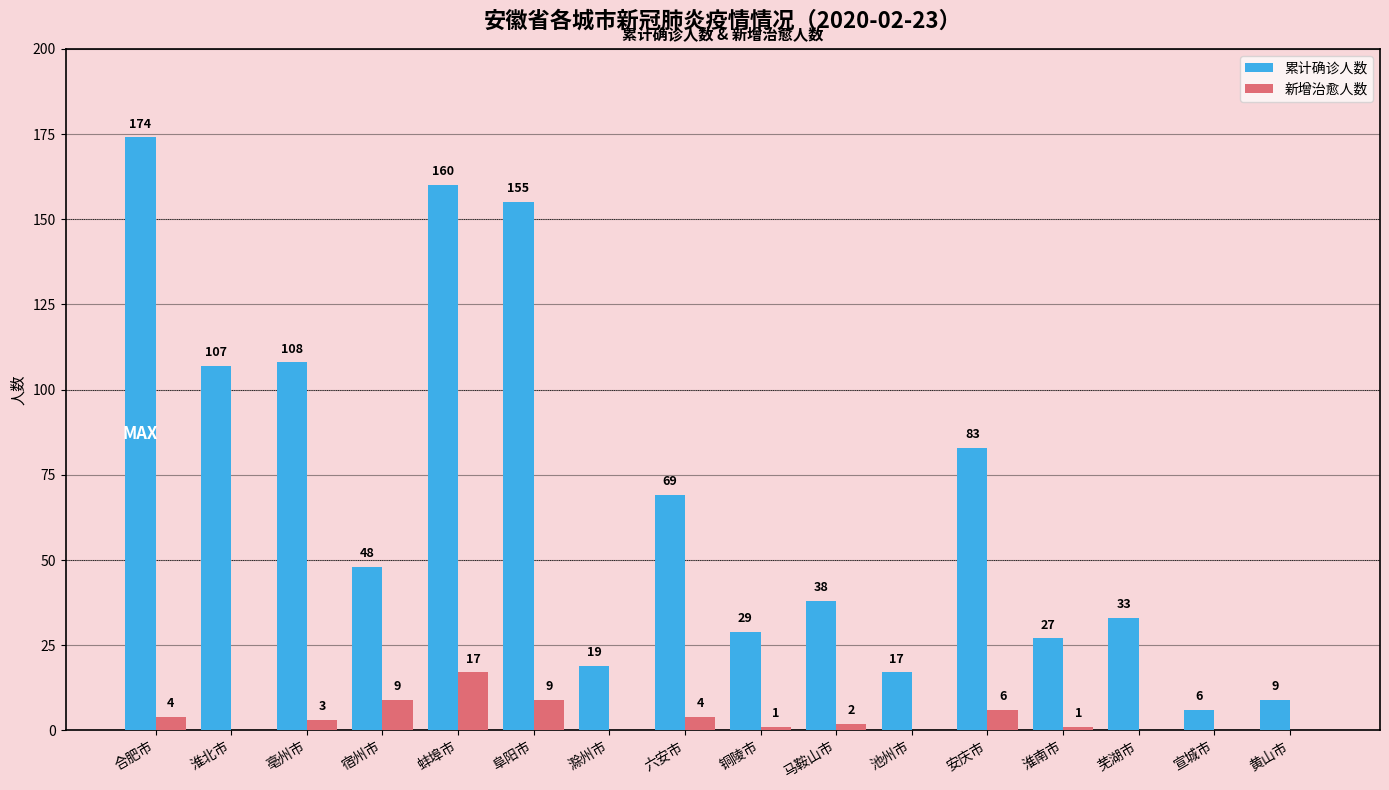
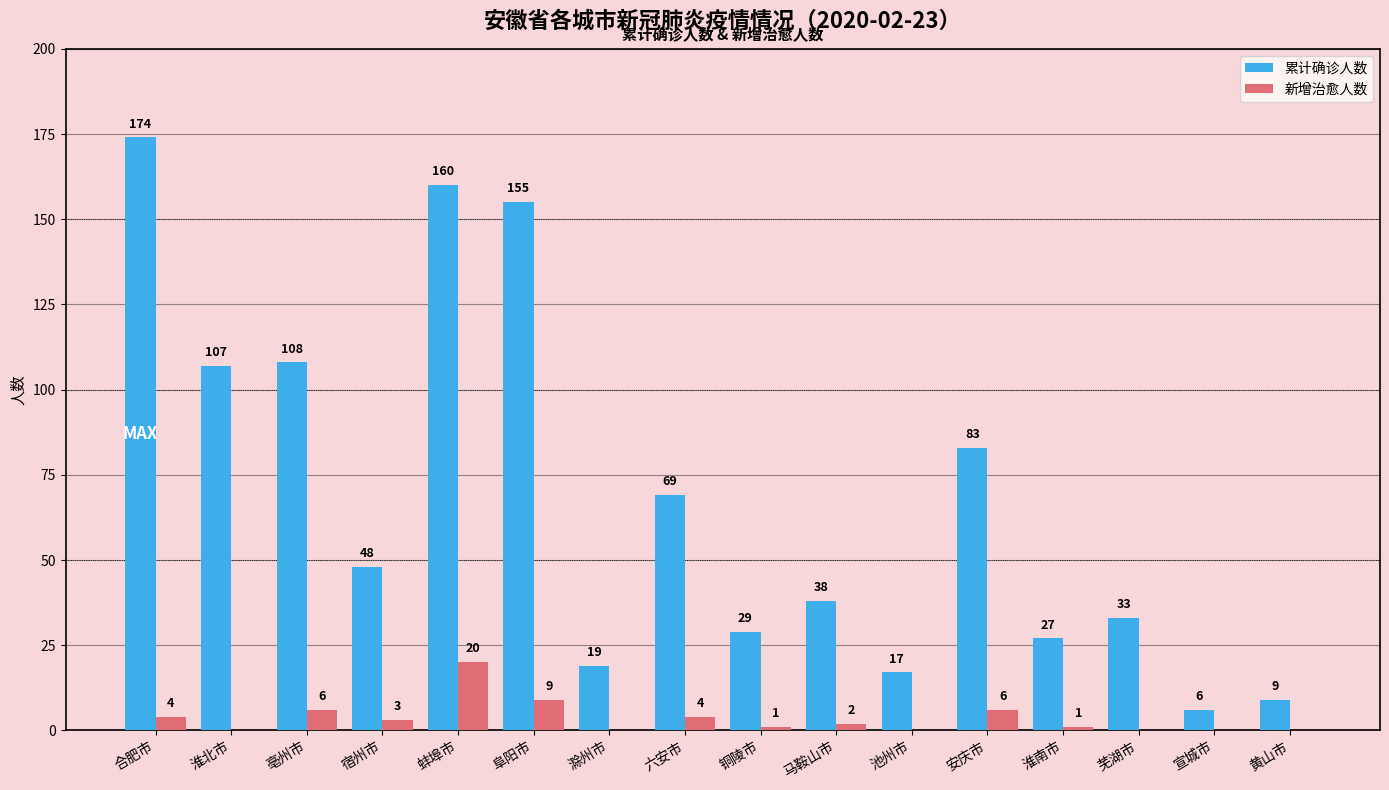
  {
    "累计确诊人数": {
      "合肥市": 174,
      "淮北市": 107,
      "亳州市": 108,
      "宿州市": 48,
      "蚌埠市": 160,
      "阜阳市": 155,
      "滁州市": 19,
      "六安市": 69,
      "铜陵市": 29,
      "马鞍山市": 38,
      "池州市": 17,
      "安庆市": 83,
      "淮南市": 27,
      "芜湖市": 33,
      "宣城市": 6,
      "黄山市": 9
    },
    "新增治愈人数": {
      "合肥市": 4,
-     "亳州市": 3,
-     "宿州市": 9,
-     "蚌埠市": 17,
+     "亳州市": 6,
+     "宿州市": 3,
+     "蚌埠市": 20,
      "阜阳市": 9,
      "六安市": 4,
      "铜陵市": 1,
      "马鞍山市": 2,
      "安庆市": 6,
      "淮南市": 1
    }
  }
